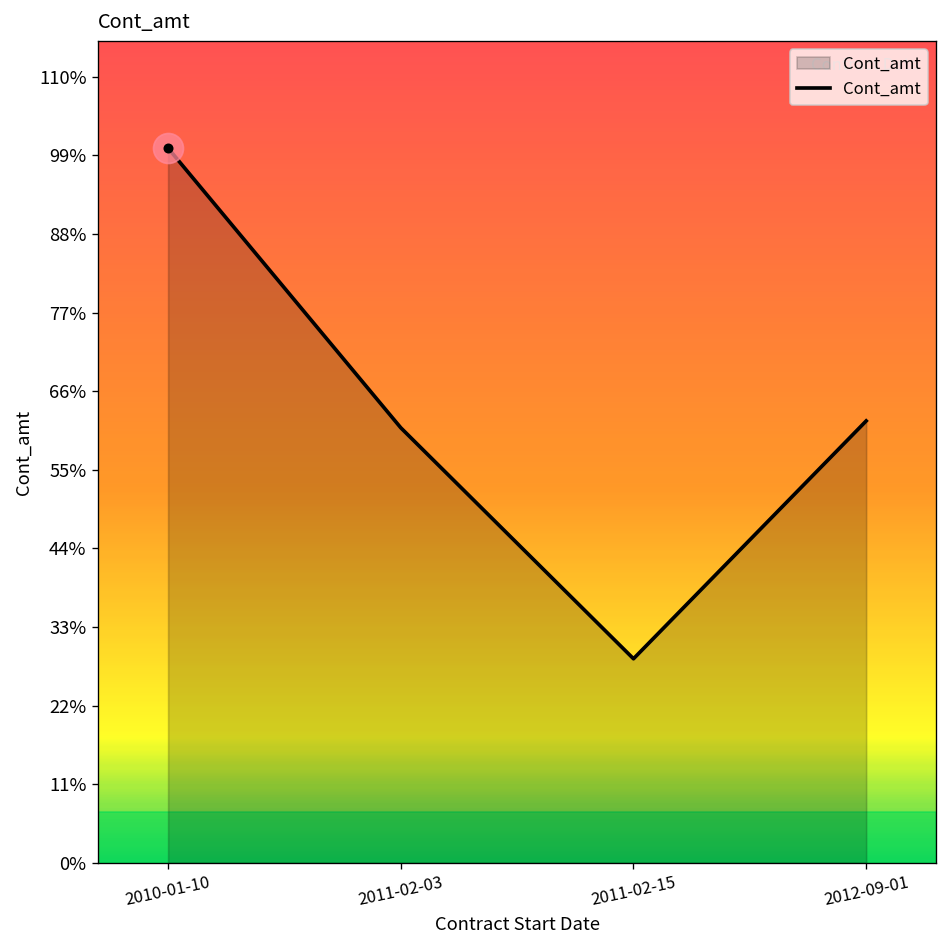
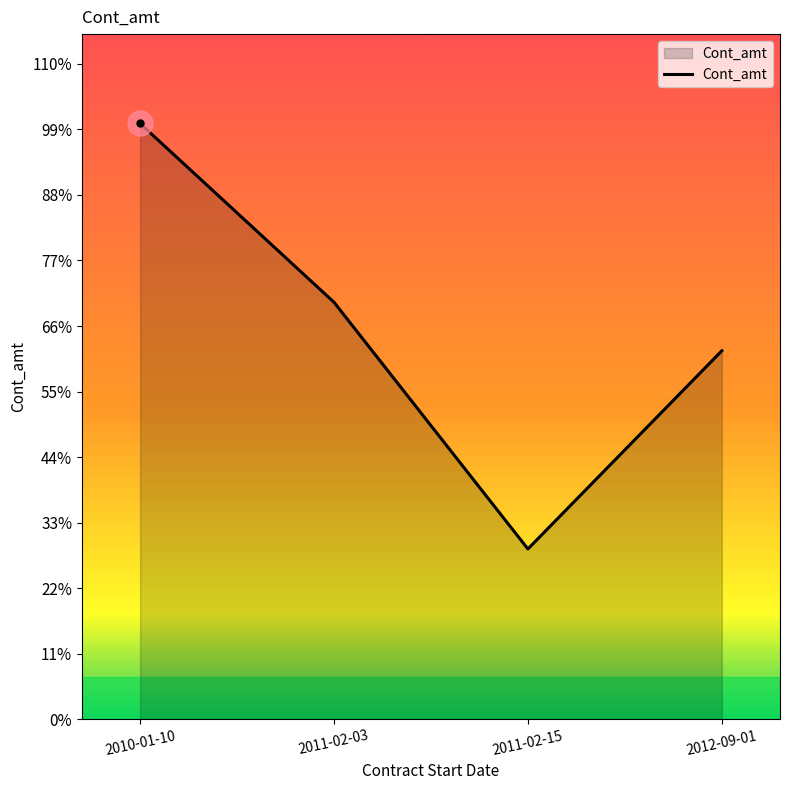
  {
    "Cont_amt": {
-     "2011-02-03": "61%",
+     "2011-02-03": "70%",
      "2011-02-15": "29%",
      "2012-09-01": "62%"
    }
  }
